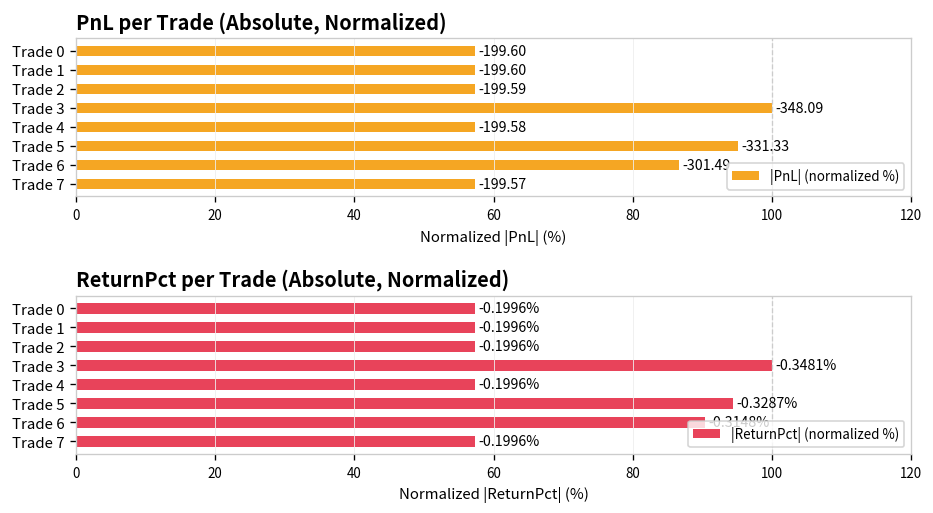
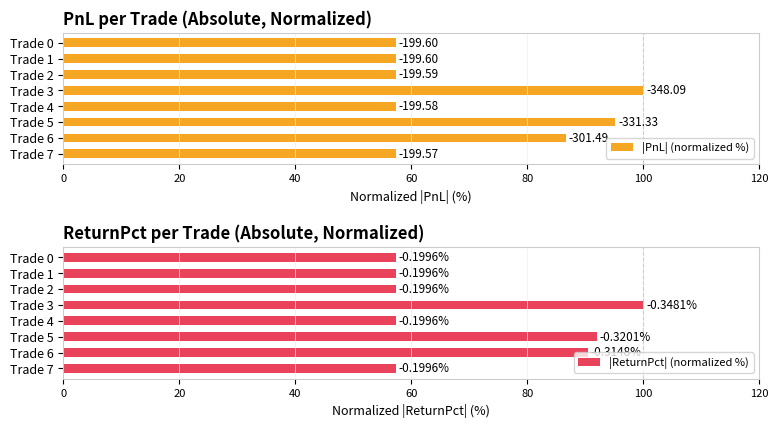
  {
    "ReturnPct per Trade (Absolute, Normalized)": {
-     "Trade 5": "-0.3287%"
+     "Trade 5": "-0.3201%"
    }
  }
